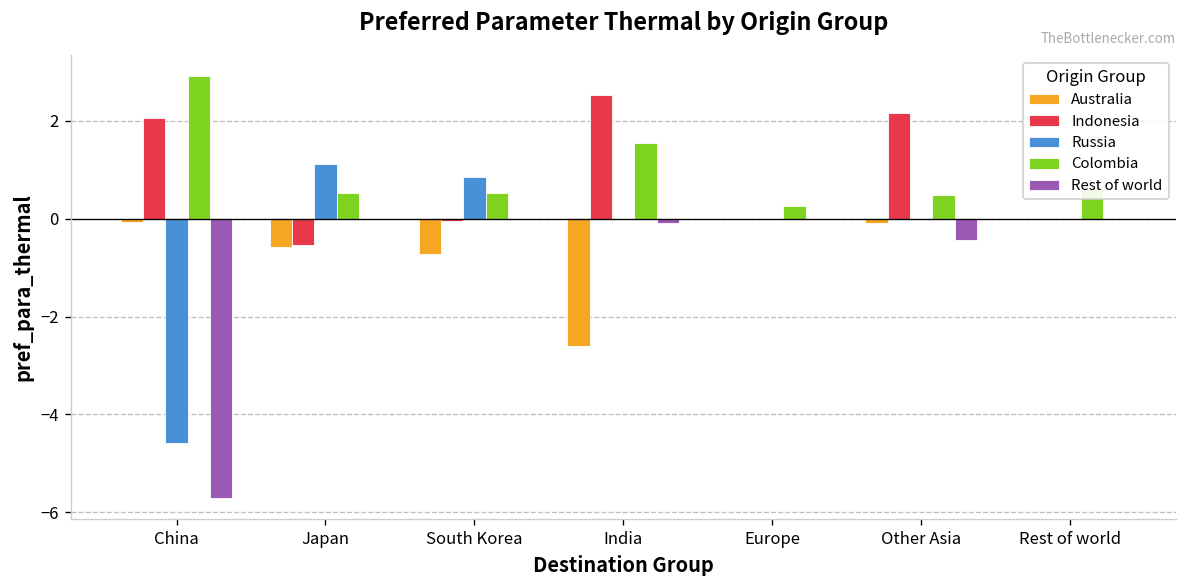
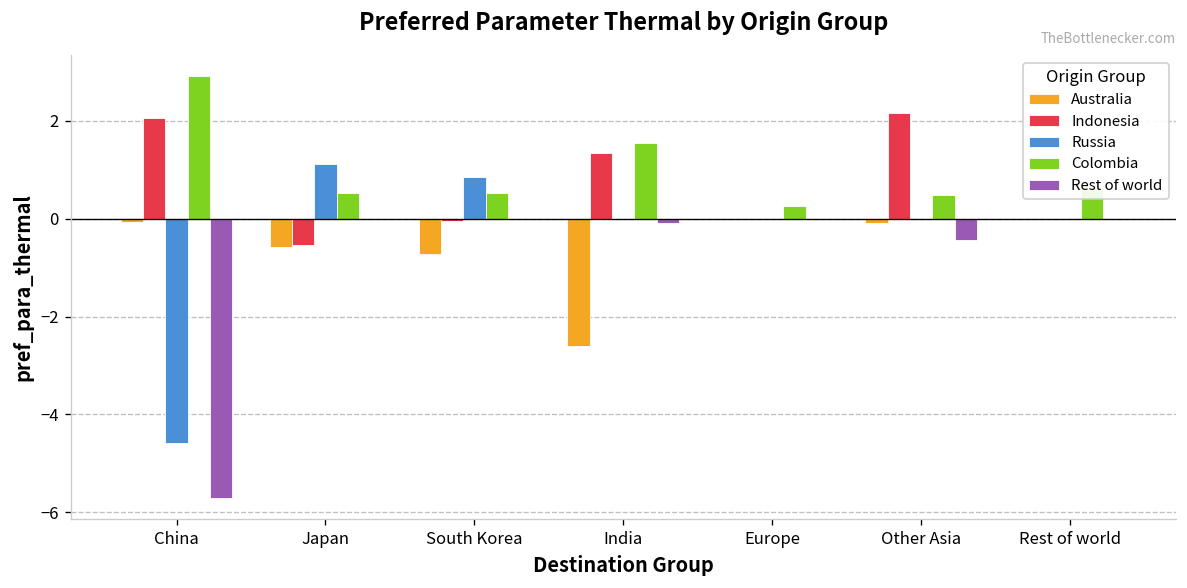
  {
    "Australia": {
      "China": -0.1,
      "Japan": -0.6,
      "South Korea": -0.7,
      "India": -2.6,
      "Europe": 0.0,
      "Other Asia": -0.1,
      "Rest of world": 0.0
    },
    "Indonesia": {
      "China": 2.1,
      "Japan": -0.5,
-     "India": 2.5,
+     "India": 1.3,
      "Europe": 0.0,
      "Other Asia": 2.2,
      "Rest of world": 0.0
    },
    "Russia": {
      "China": -4.6,
      "Japan": 1.1,
      "South Korea": 0.8,
      "India": 0.0,
      "Europe": 0.0,
      "Other Asia": 0.0,
      "Rest of world": 0.0
    },
    "Colombia": {
      "China": 2.9,
      "Japan": 0.5,
      "South Korea": 0.5,
      "India": 1.6,
      "Europe": 0.3,
      "Other Asia": 0.5
    },
    "Rest of world": {
      "China": -5.7,
      "Japan": 0.0,
      "South Korea": 0.0,
      "India": -0.1,
      "Europe": 0.0,
      "Other Asia": -0.4,
      "Rest of world": 0.0
    }
  }
